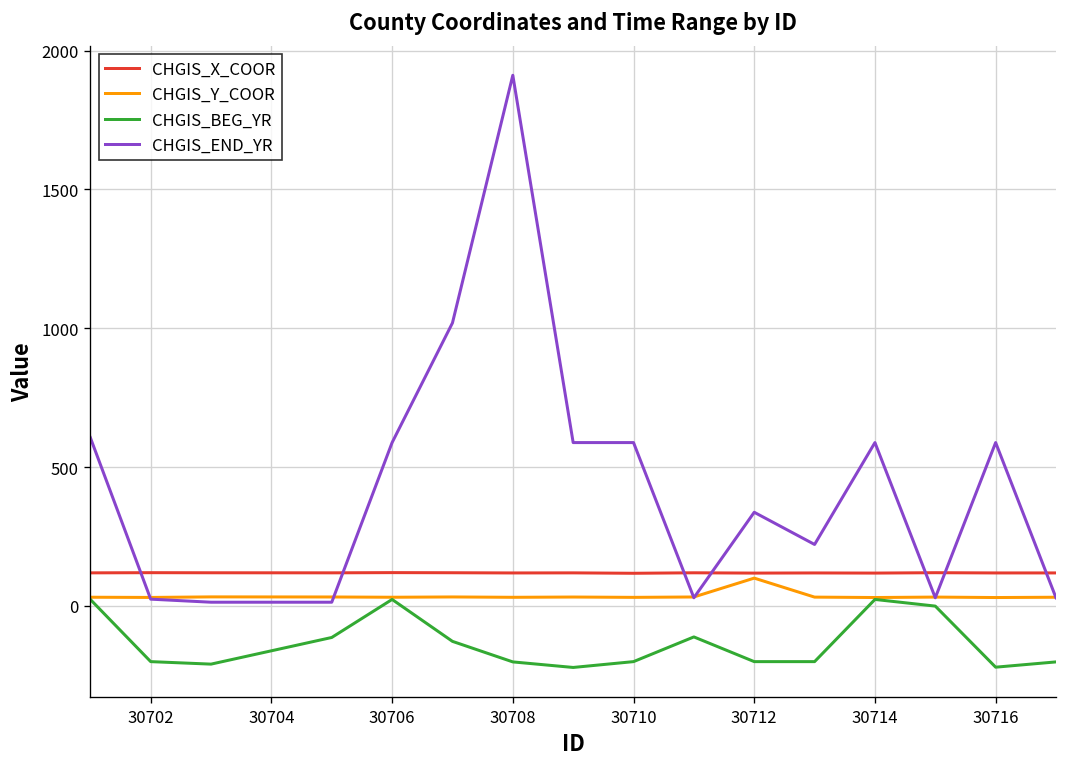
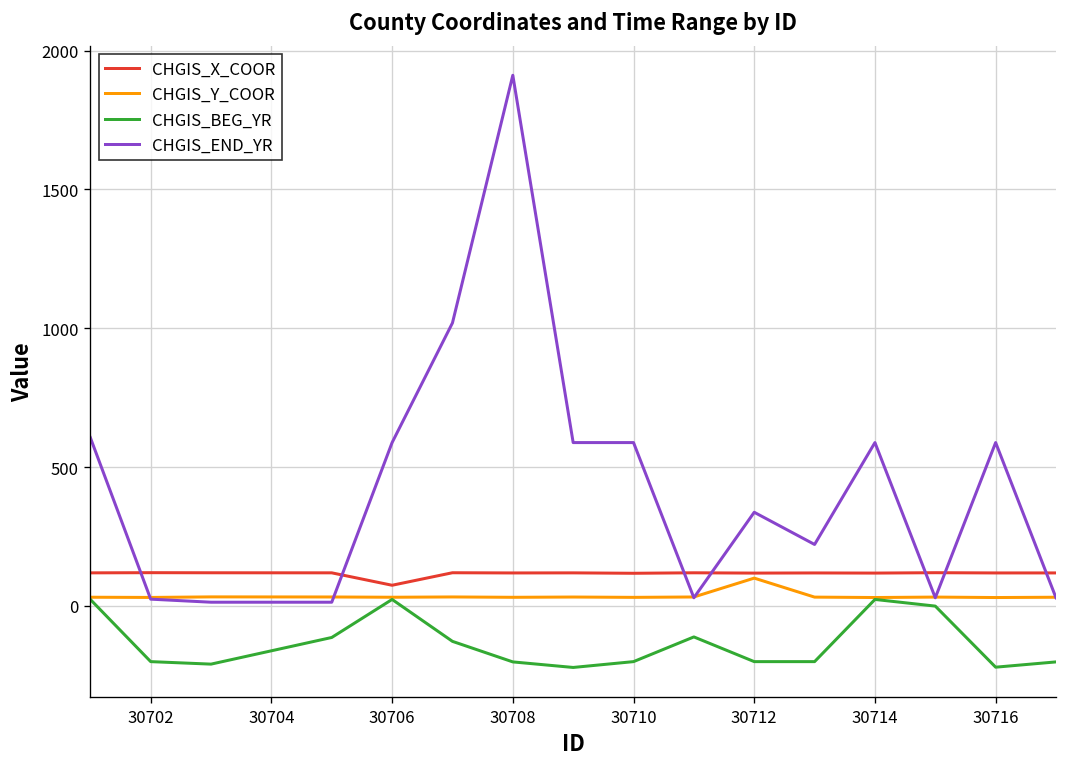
  {
    "CHGIS_X_COOR": {
      "30702": 120,
-     "30706": 120,
+     "30706": 70,
      "30708": 120,
      "30710": 120,
      "30712": 120,
      "30714": 120,
      "30716": 120
    },
    "CHGIS_Y_COOR": {
      "30708": 30,
      "30710": 30,
      "30712": 100,
      "30716": 30
    },
    "CHGIS_BEG_YR": {
      "30702": -200,
      "30708": -200,
      "30710": -200,
      "30712": -200,
      "30716": -220
    },
    "CHGIS_END_YR": {
      "30706": 590,
      "30708": 1910,
      "30710": 590,
      "30712": 340,
      "30714": 590,
      "30716": 590
    }
  }
